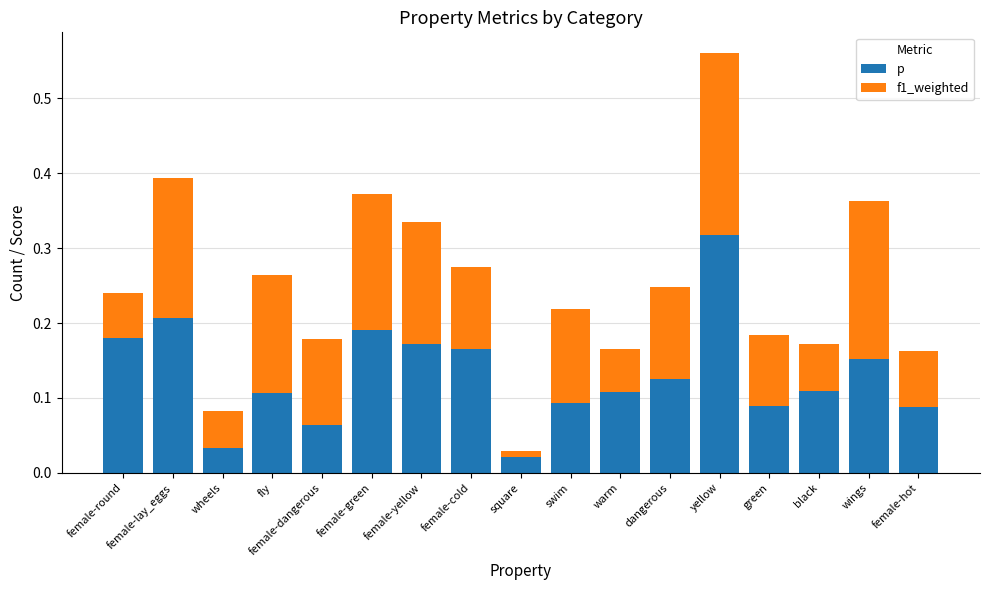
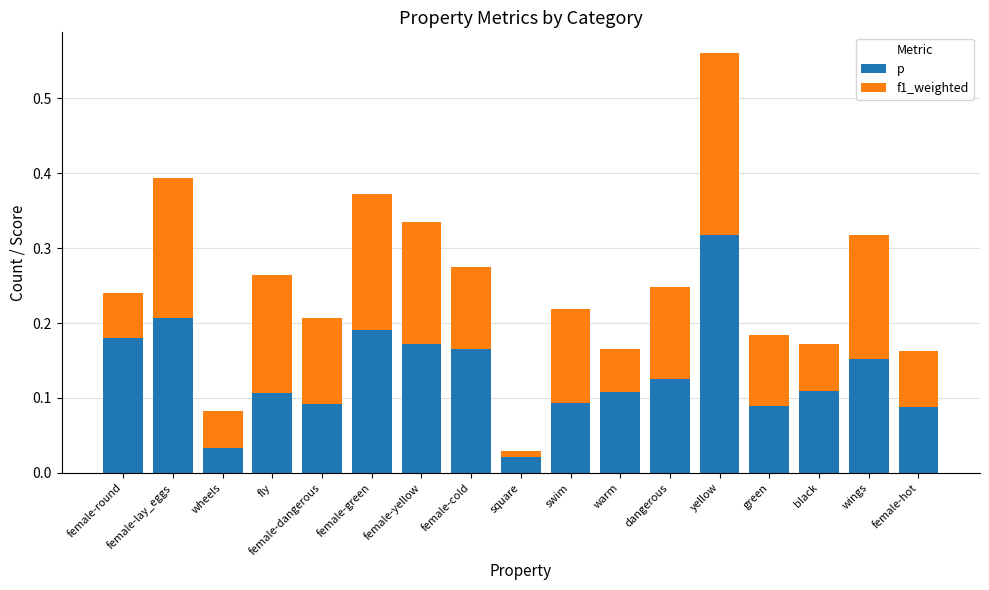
  {
    "p": {
      "female-round": 0.18,
      "female-lay_eggs": 0.21,
      "wheels": 0.03,
      "fly": 0.11,
-     "female-dangerous": 0.06,
+     "female-dangerous": 0.09,
      "female-green": 0.19,
      "female-yellow": 0.17,
      "female-cold": 0.17,
      "square": 0.02,
      "swim": 0.09,
      "warm": 0.11,
      "dangerous": 0.12,
      "yellow": 0.32,
      "green": 0.09,
      "black": 0.11,
      "wings": 0.15,
      "female-hot": 0.09
    },
    "f1_weighted": {
      "female-round": 0.06,
      "female-lay_eggs": 0.19,
      "wheels": 0.05,
      "fly": 0.16,
      "female-dangerous": 0.11,
      "female-green": 0.18,
      "female-yellow": 0.16,
      "female-cold": 0.11,
      "square": 0.01,
      "swim": 0.13,
      "warm": 0.06,
      "dangerous": 0.12,
      "yellow": 0.24,
      "green": 0.10,
      "black": 0.06,
-     "wings": 0.21,
+     "wings": 0.17,
      "female-hot": 0.08
    }
  }
